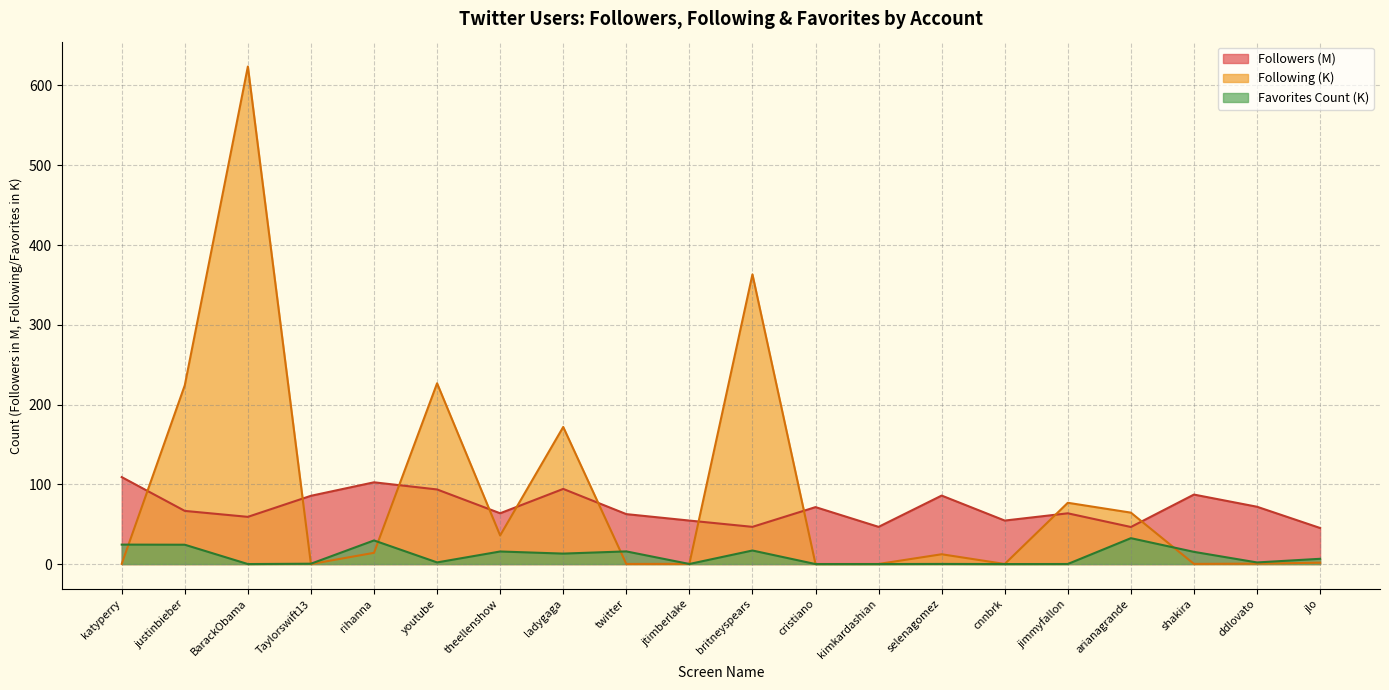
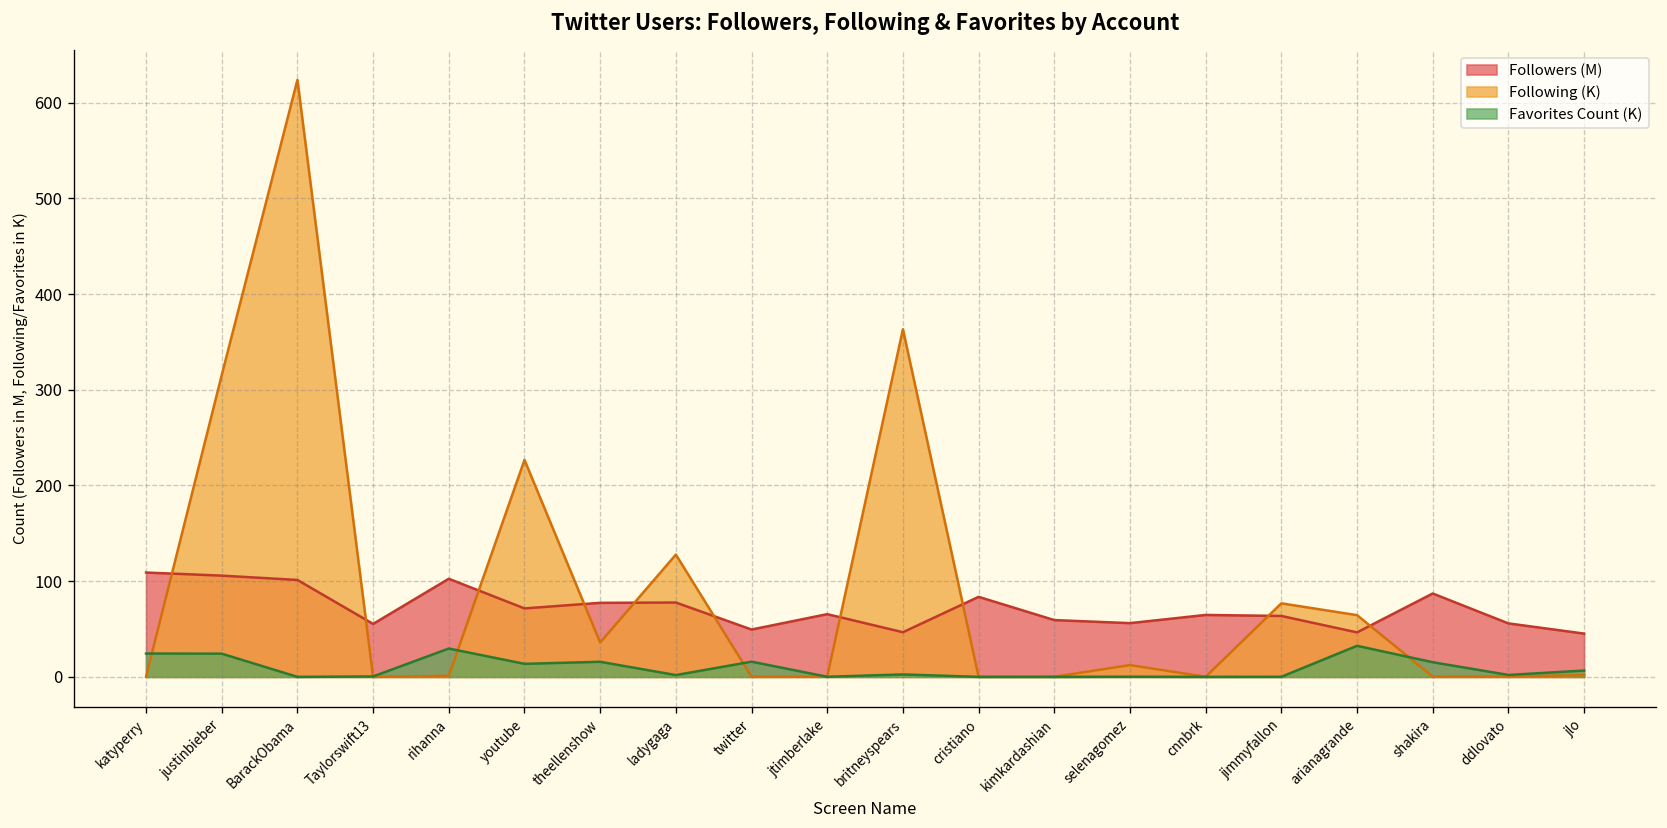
  {
    "Followers (M)": {
      "katyperry": 110,
-     "justinbieber": 70,
-     "BarackObama": 60,
-     "Taylorswift13": 90,
+     "justinbieber": 110,
+     "BarackObama": 100,
+     "Taylorswift13": 60,
      "rihanna": 100,
-     "youtube": 90,
-     "theellenshow": 60,
-     "ladygaga": 90,
-     "twitter": 60,
-     "jtimberlake": 50,
+     "youtube": 70,
+     "theellenshow": 80,
+     "ladygaga": 80,
+     "twitter": 50,
+     "jtimberlake": 70,
      "britneyspears": 50,
-     "cristiano": 70,
-     "kimkardashian": 50,
-     "selenagomez": 90,
-     "cnnbrk": 50,
+     "cristiano": 80,
+     "kimkardashian": 60,
+     "selenagomez": 60,
+     "cnnbrk": 60,
      "jimmyfallon": 60,
      "arianagrande": 50,
      "shakira": 90,
-     "ddlovato": 70,
+     "ddlovato": 60,
      "jlo": 50
    },
    "Following (K)": {
      "katyperry": 0,
-     "justinbieber": 220,
+     "justinbieber": 320,
      "BarackObama": 620,
-     "rihanna": 10,
+     "rihanna": 0,
      "youtube": 230,
      "theellenshow": 40,
-     "ladygaga": 170,
+     "ladygaga": 130,
      "twitter": 0,
      "britneyspears": 360,
      "selenagomez": 10,
      "jimmyfallon": 80,
      "arianagrande": 60,
      "shakira": 0,
      "jlo": 0
    },
    "Favorites Count (K)": {
      "katyperry": 20,
      "justinbieber": 20,
      "BarackObama": 0,
      "rihanna": 30,
-     "youtube": 0,
+     "youtube": 10,
      "theellenshow": 20,
-     "ladygaga": 10,
+     "ladygaga": 0,
      "twitter": 20,
-     "britneyspears": 20,
+     "britneyspears": 0,
      "selenagomez": 0,
      "jimmyfallon": 0,
      "arianagrande": 30,
      "shakira": 20,
      "jlo": 10
    }
  }
